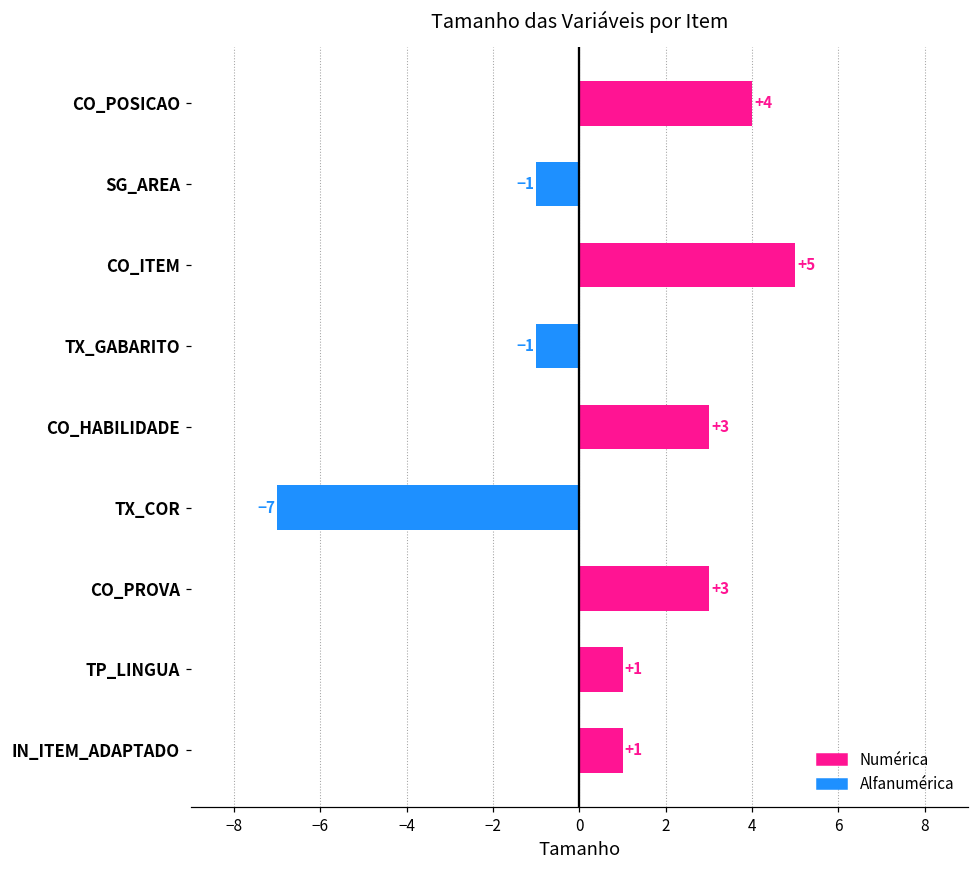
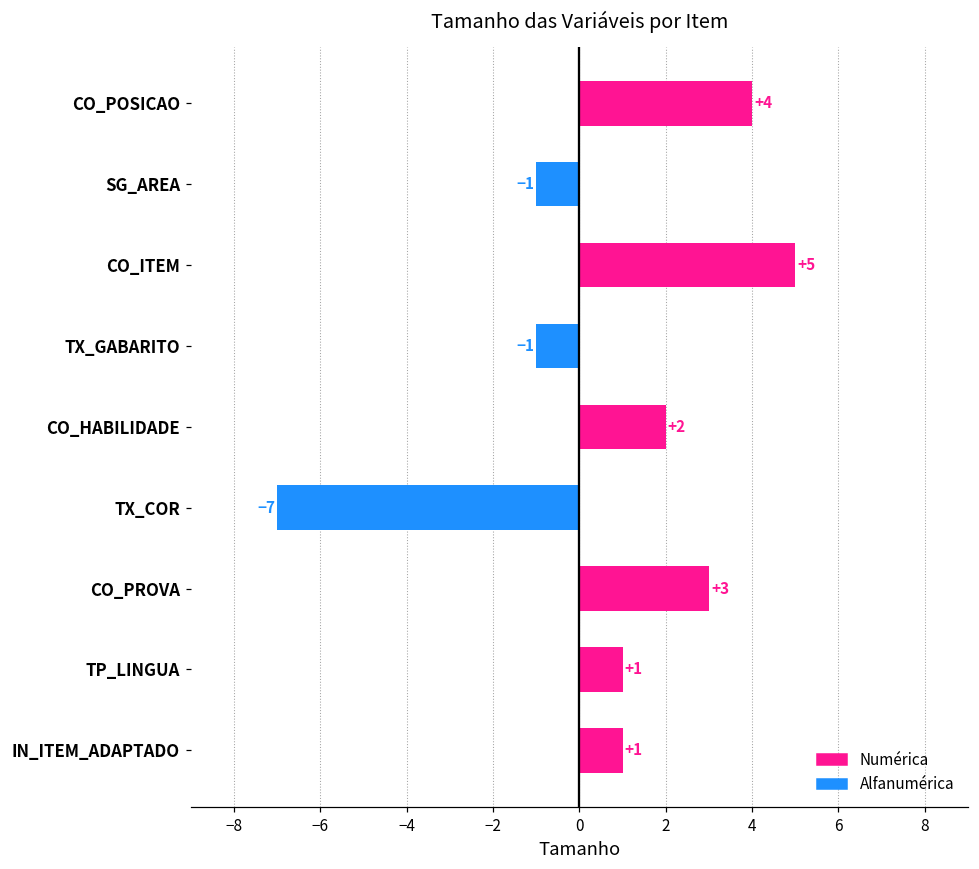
  {
    "CO_POSICAO": "+4",
    "SG_AREA": "-1",
    "CO_ITEM": "+5",
    "TX_GABARITO": "-1",
-   "CO_HABILIDADE": "+3",
+   "CO_HABILIDADE": "+2",
    "TX_COR": "-7",
    "CO_PROVA": "+3",
    "TP_LINGUA": "+1",
    "IN_ITEM_ADAPTADO": "+1"
  }
